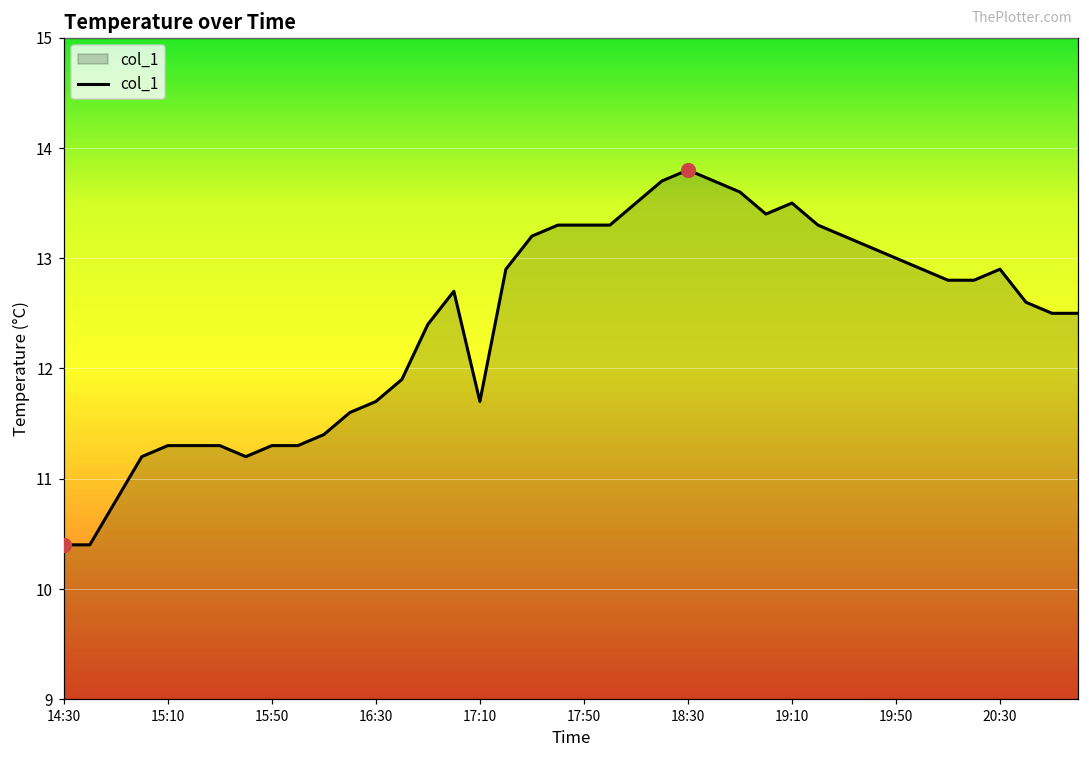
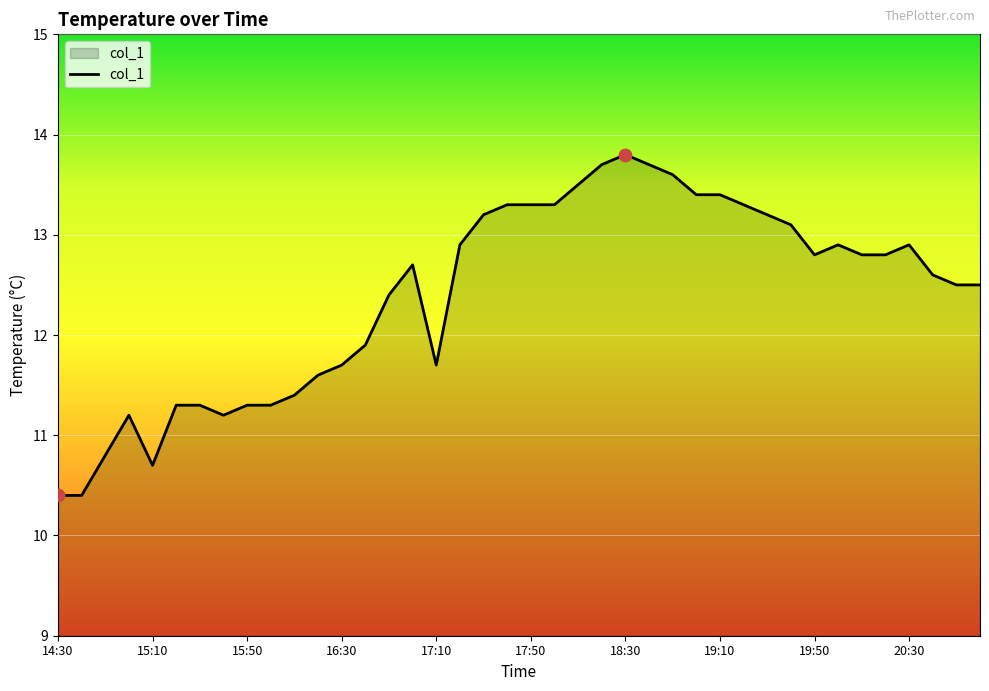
  {
    "col_1": {
-     "15:10": 11.3,
+     "15:10": 10.7,
      "15:50": 11.3,
      "16:30": 11.7,
      "17:10": 11.7,
      "17:50": 13.3,
-     "19:10": 13.5,
-     "19:50": 13.0,
+     "19:10": 13.4,
+     "19:50": 12.8,
      "20:30": 12.9
    }
  }
